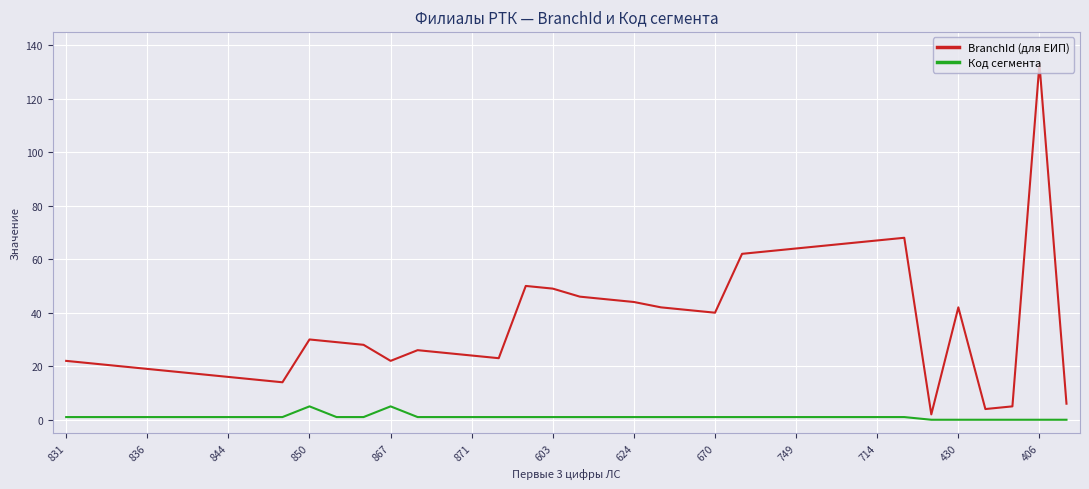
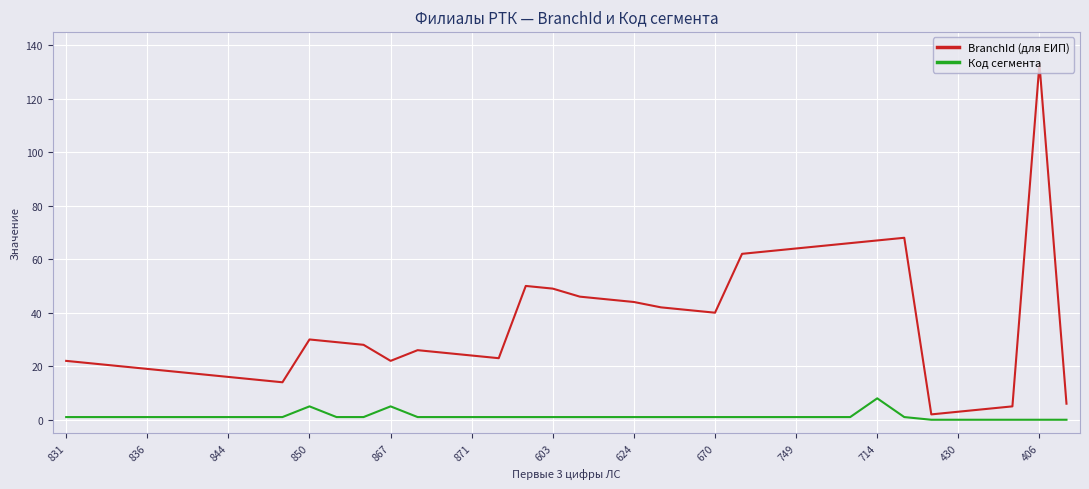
  {
    "BranchId (для ЕИП)": {
      "831": 22,
      "836": 19,
      "844": 16,
      "850": 30,
      "867": 22,
      "871": 24,
      "603": 49,
      "624": 44,
      "670": 40,
      "749": 64,
      "714": 67,
-     "430": 42
+     "430": 3
    },
    "Код сегмента": {
      "831": 1,
      "836": 1,
      "844": 1,
      "850": 5,
      "867": 5,
      "871": 1,
      "603": 1,
      "624": 1,
      "670": 1,
      "749": 1,
-     "714": 1,
+     "714": 8,
      "430": 0,
      "406": 0
    }
  }
